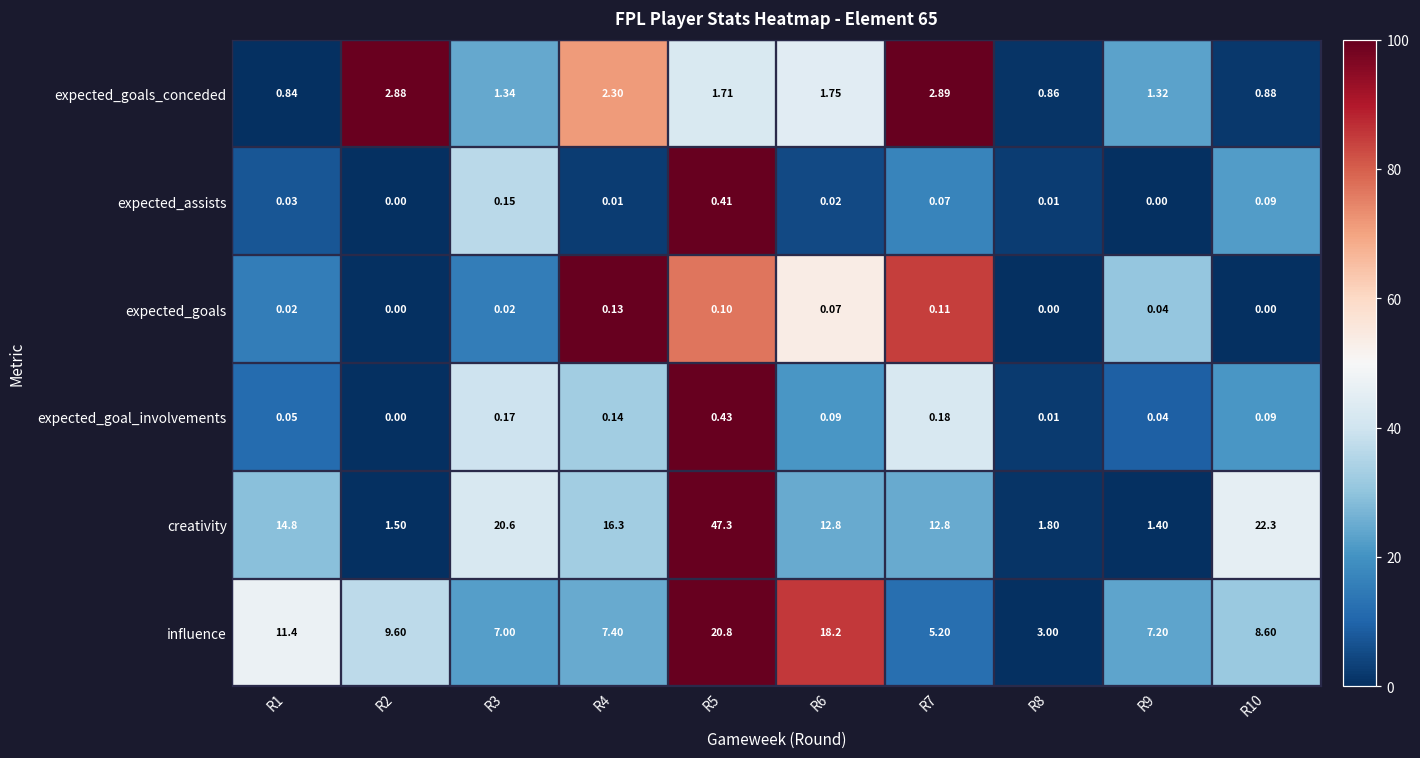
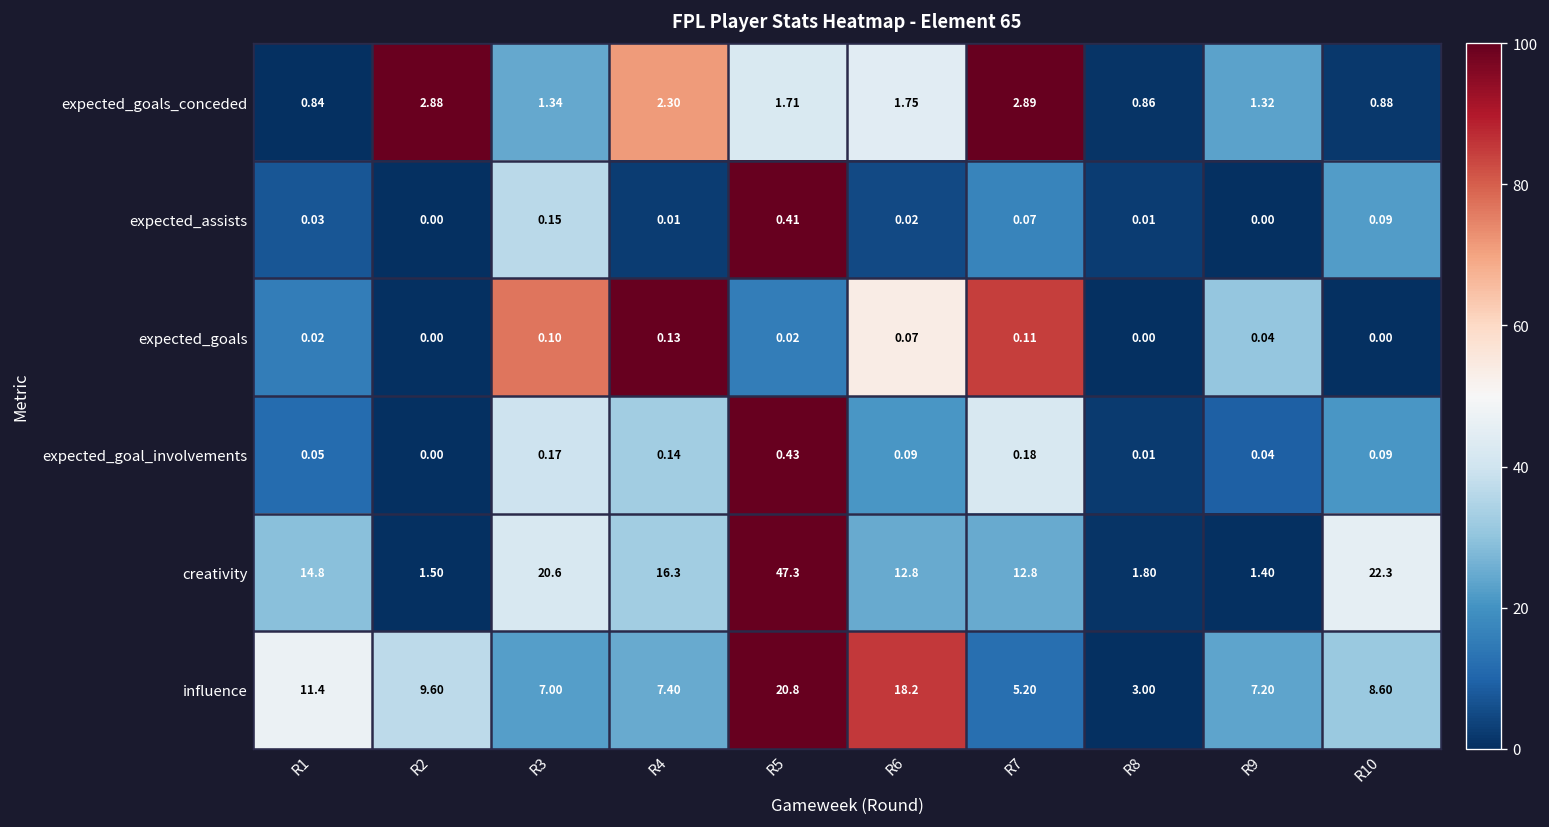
  {
    "expected_goals_conceded": {
      "R1": 0.84,
      "R2": 2.88,
      "R3": 1.34,
      "R4": 2.30,
      "R5": 1.71,
      "R6": 1.75,
      "R7": 2.89,
      "R8": 0.86,
      "R9": 1.32,
      "R10": 0.88
    },
    "expected_assists": {
      "R1": 0.03,
      "R2": 0.00,
      "R3": 0.15,
      "R4": 0.01,
      "R5": 0.41,
      "R6": 0.02,
      "R7": 0.07,
      "R8": 0.01,
      "R9": 0.00,
      "R10": 0.09
    },
    "expected_goals": {
      "R1": 0.02,
      "R2": 0.00,
-     "R3": 0.02,
+     "R3": 0.10,
      "R4": 0.13,
-     "R5": 0.10,
+     "R5": 0.02,
      "R6": 0.07,
      "R7": 0.11,
      "R8": 0.00,
      "R9": 0.04,
      "R10": 0.00
    },
    "expected_goal_involvements": {
      "R1": 0.05,
      "R2": 0.00,
      "R3": 0.17,
      "R4": 0.14,
      "R5": 0.43,
      "R6": 0.09,
      "R7": 0.18,
      "R8": 0.01,
      "R9": 0.04,
      "R10": 0.09
    },
    "creativity": {
      "R1": 14.8,
      "R2": 1.50,
      "R3": 20.6,
      "R4": 16.3,
      "R5": 47.3,
      "R6": 12.8,
      "R7": 12.8,
      "R8": 1.80,
      "R9": 1.40,
      "R10": 22.3
    },
    "influence": {
      "R1": 11.4,
      "R2": 9.60,
      "R3": 7.00,
      "R4": 7.40,
      "R5": 20.8,
      "R6": 18.2,
      "R7": 5.20,
      "R8": 3.00,
      "R9": 7.20,
      "R10": 8.60
    }
  }
